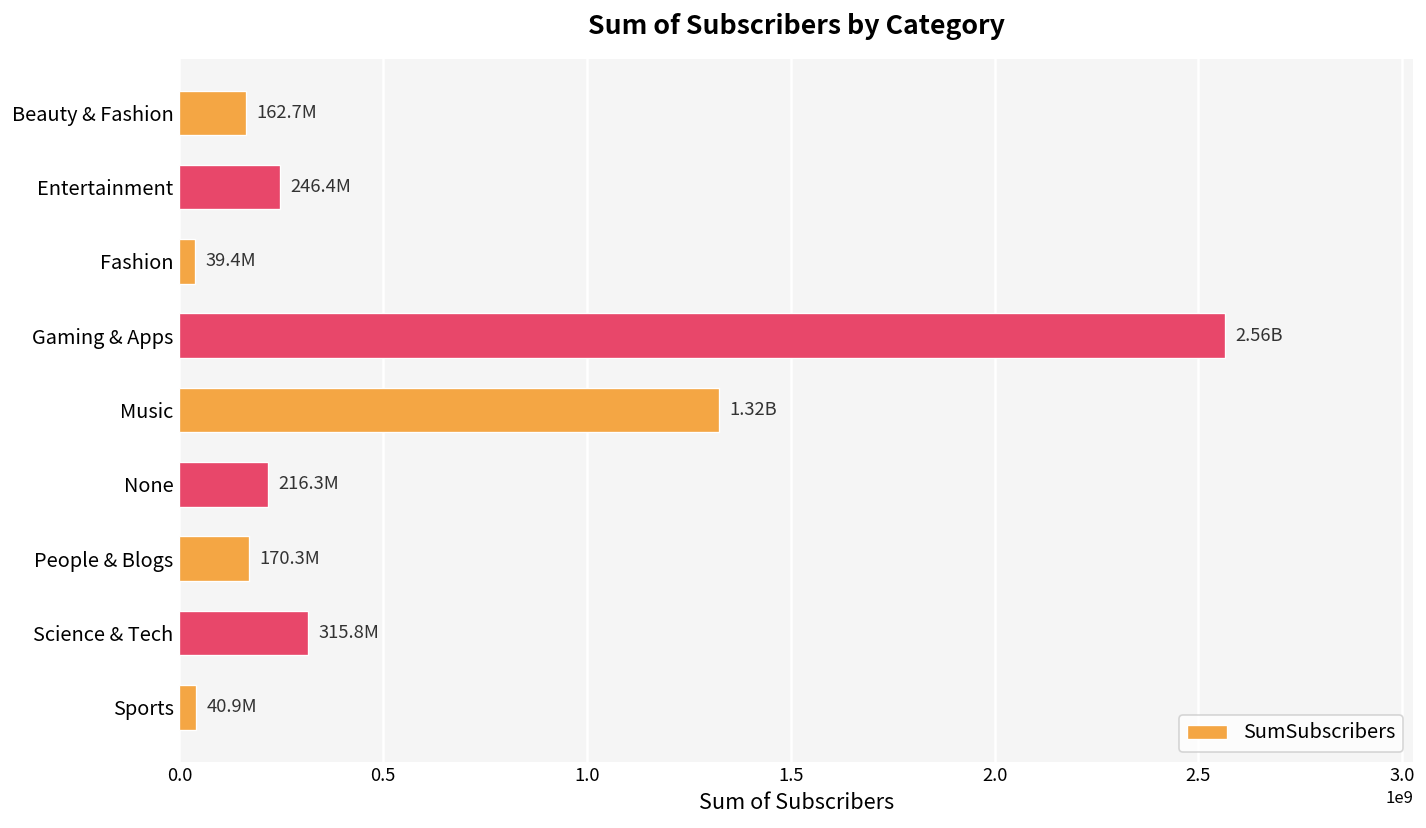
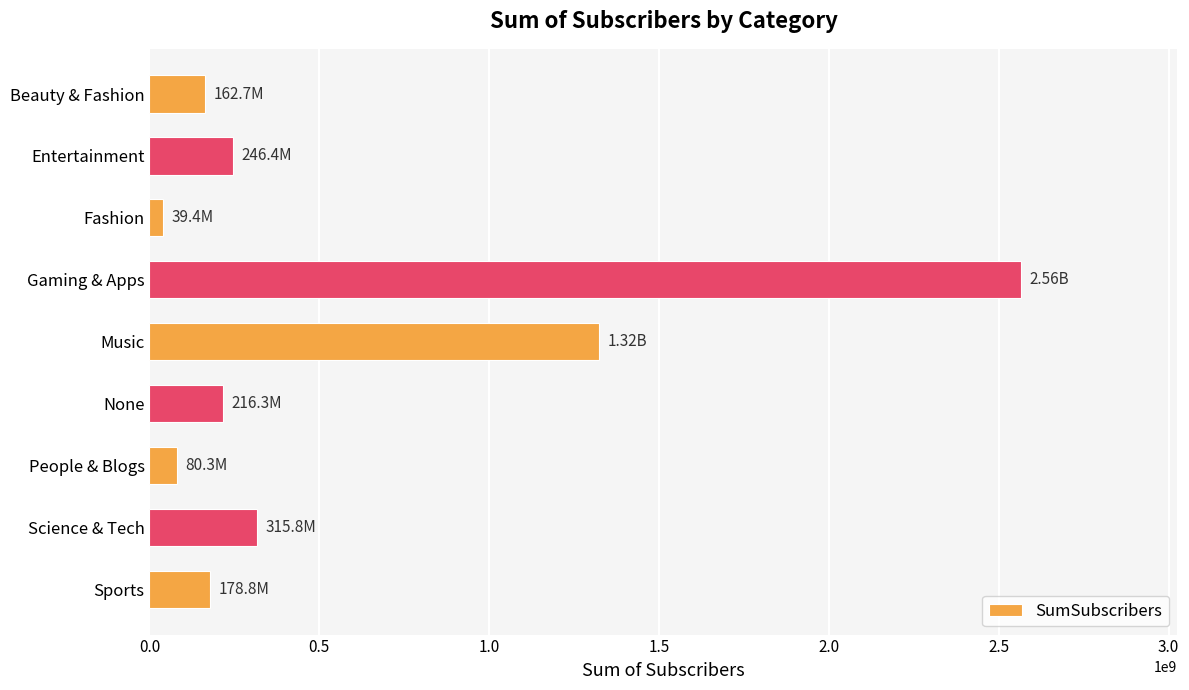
  {
    "Beauty & Fashion": "162.7M",
    "Entertainment": "246.4M",
    "Fashion": "39.4M",
    "Gaming & Apps": "2.56B",
    "Music": "1.32B",
    "None": "216.3M",
-   "People & Blogs": "170.3M",
+   "People & Blogs": "80.3M",
    "Science & Tech": "315.8M",
-   "Sports": "40.9M"
+   "Sports": "178.8M"
  }
